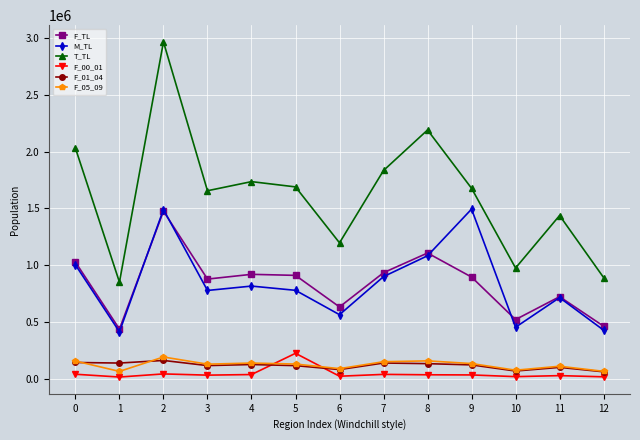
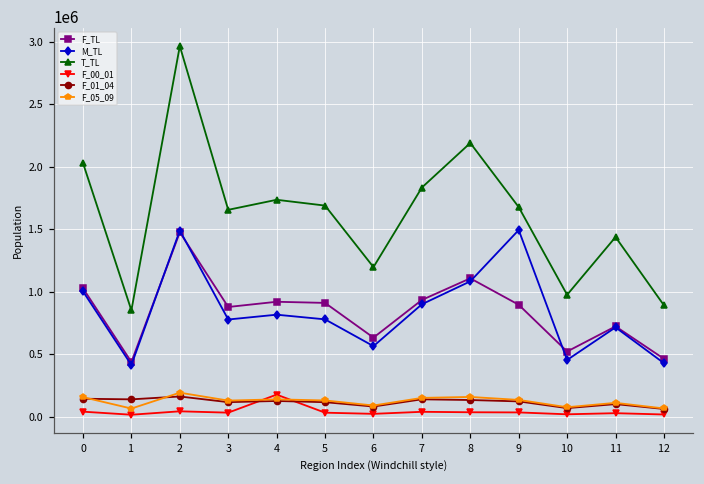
  {
    "F_TL": {
      "0": 1030000,
      "1": 440000,
      "3": 880000,
      "4": 920000,
      "5": 910000,
      "6": 630000,
      "7": 930000,
      "8": 1110000,
      "9": 900000,
      "10": 520000,
      "12": 460000
    },
    "M_TL": {
      "0": 1000000,
      "1": 410000,
      "3": 780000,
      "4": 820000,
      "5": 780000,
      "6": 560000,
      "7": 900000,
      "8": 1080000,
      "9": 1490000,
      "10": 450000,
      "12": 430000
    },
    "T_TL": {
      "0": 2030000,
      "1": 850000,
      "2": 2970000,
      "3": 1660000,
      "4": 1740000,
      "5": 1690000,
      "6": 1200000,
      "7": 1830000,
      "8": 2190000,
      "9": 1680000,
      "10": 980000,
      "11": 1440000,
      "12": 890000
    },
    "F_00_01": {
      "0": 40000,
      "1": 20000,
      "2": 40000,
      "3": 30000,
-     "4": 40000,
-     "5": 220000,
+     "4": 180000,
+     "5": 30000,
      "6": 20000,
      "7": 40000,
      "8": 40000,
      "9": 30000,
      "10": 20000,
      "11": 30000,
      "12": 20000
    },
    "F_01_04": {
      "1": 140000,
      "2": 160000,
      "8": 130000
    },
    "F_05_09": {
      "1": 70000,
      "2": 190000,
      "8": 160000
    }
  }
